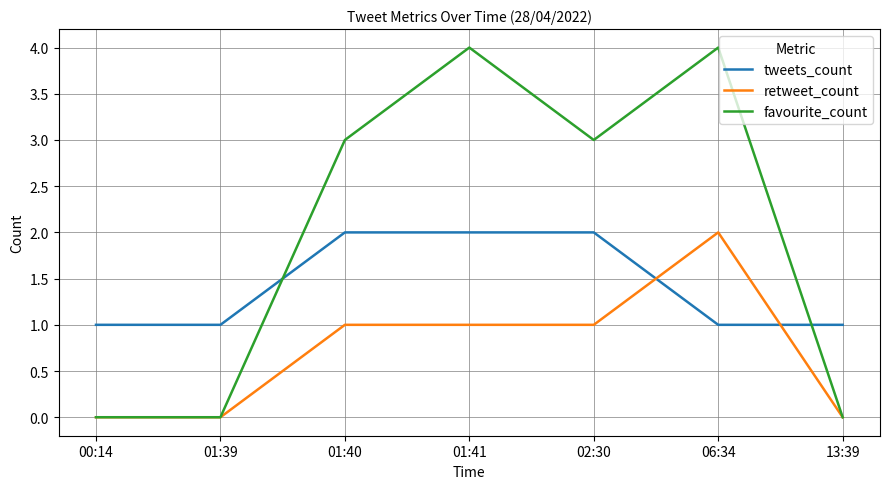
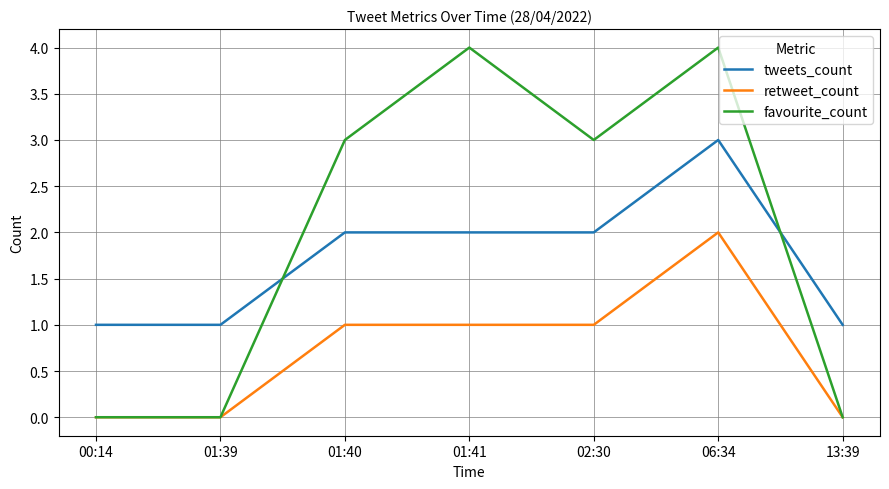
  {
    "tweets_count": {
      "00:14": 1,
      "01:39": 1,
      "01:40": 2,
      "01:41": 2,
      "02:30": 2,
-     "06:34": 1,
+     "06:34": 3,
      "13:39": 1
    },
    "retweet_count": {
      "01:40": 1,
      "01:41": 1,
      "02:30": 1,
      "06:34": 2
    },
    "favourite_count": {
      "01:40": 3,
      "01:41": 4,
      "02:30": 3,
      "06:34": 4
    }
  }
